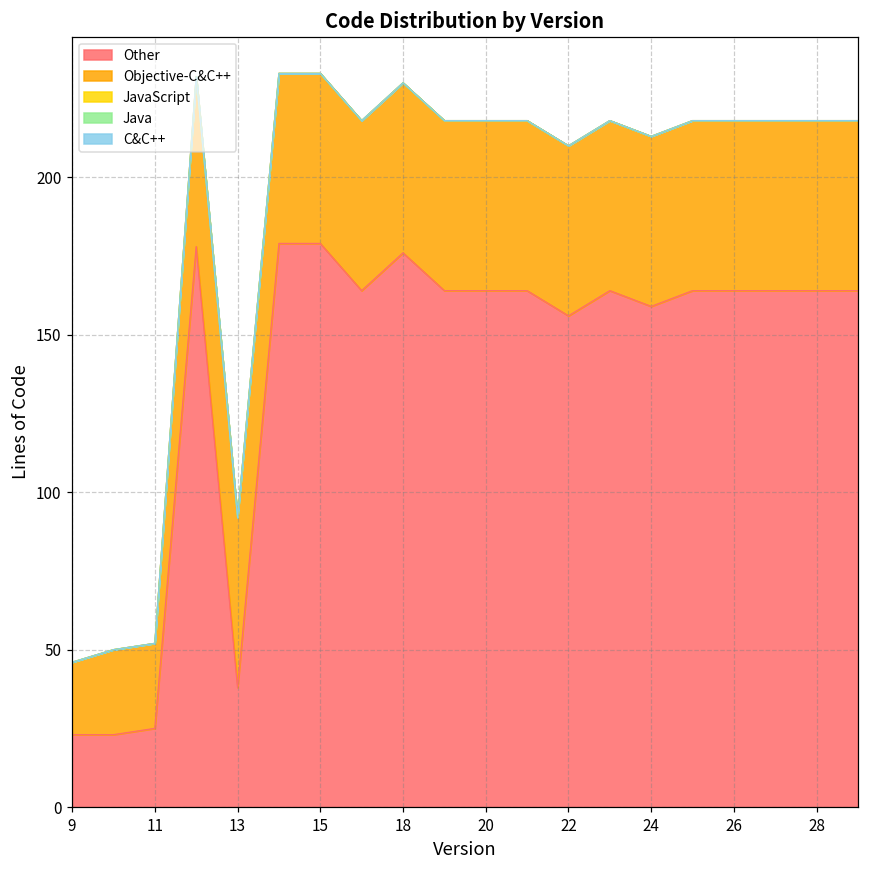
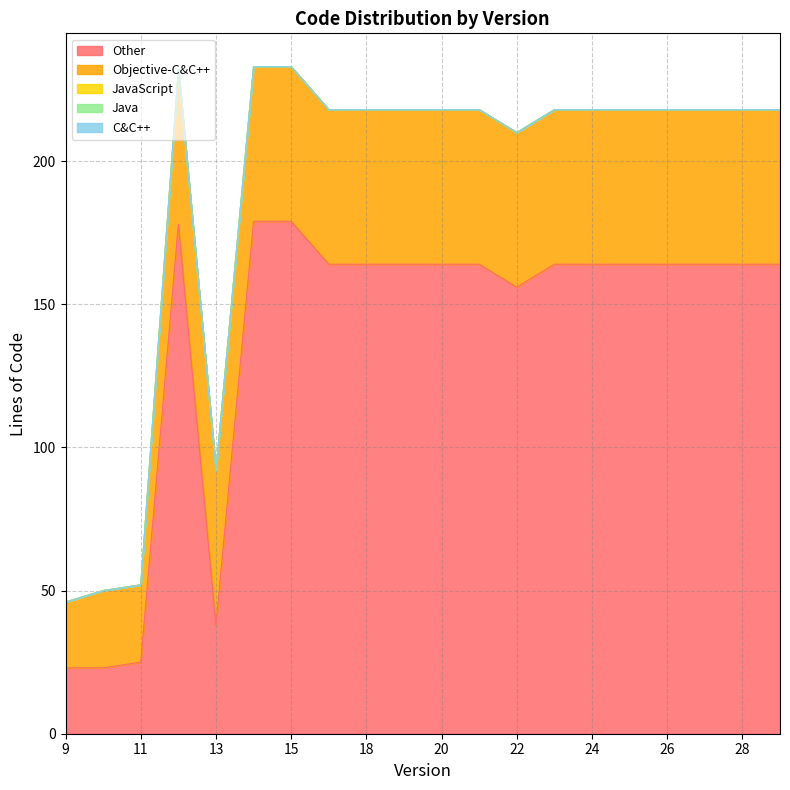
  {
    "Other": {
      "9": 23,
      "11": 25,
      "13": 38,
      "15": 179,
-     "18": 176,
+     "18": 164,
      "20": 164,
      "22": 156,
-     "24": 159,
+     "24": 164,
      "26": 164,
      "28": 164
    }
  }
